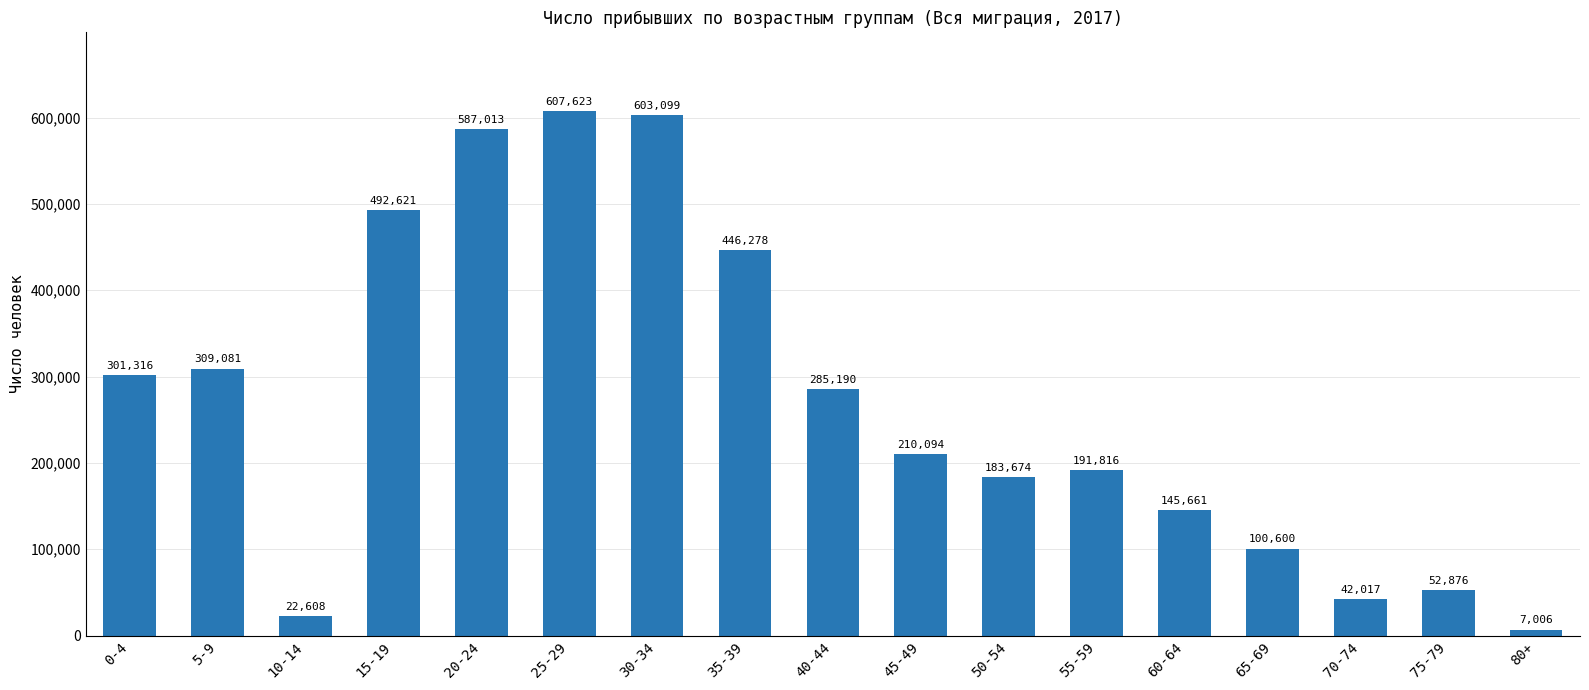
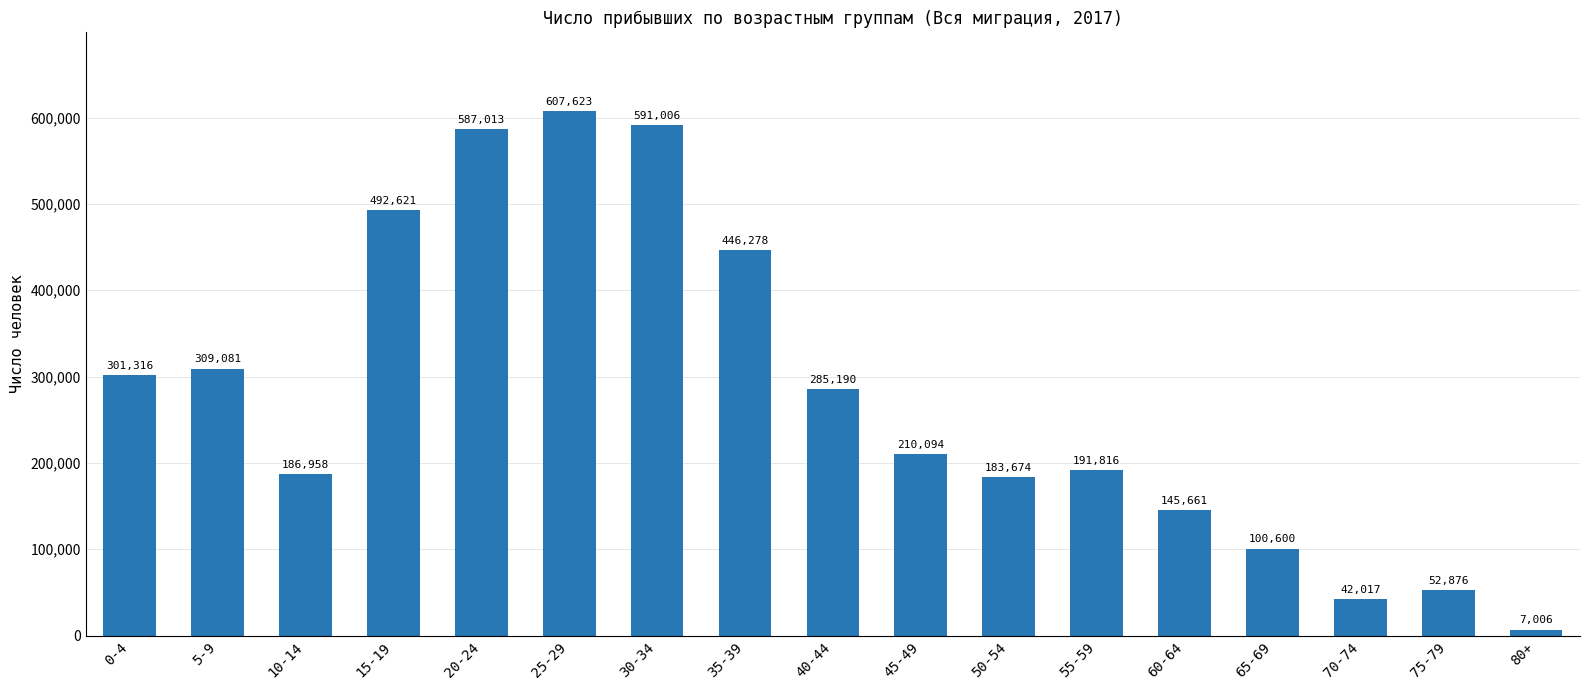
  {
    "0-4": "301,316",
    "5-9": "309,081",
-   "10-14": "22,608",
+   "10-14": "186,958",
    "15-19": "492,621",
    "20-24": "587,013",
    "25-29": "607,623",
-   "30-34": "603,099",
+   "30-34": "591,006",
    "35-39": "446,278",
    "40-44": "285,190",
    "45-49": "210,094",
    "50-54": "183,674",
    "55-59": "191,816",
    "60-64": "145,661",
    "65-69": "100,600",
    "70-74": "42,017",
    "75-79": "52,876",
    "80+": "7,006"
  }
